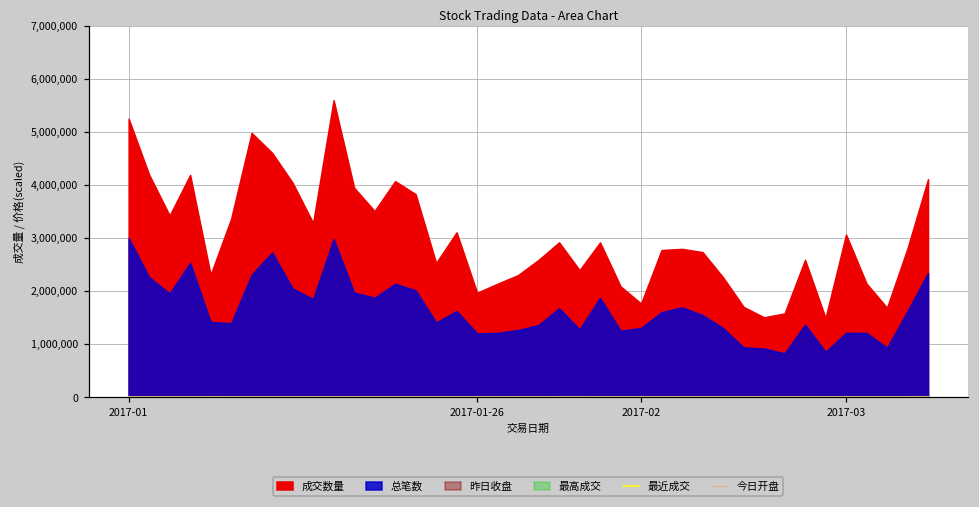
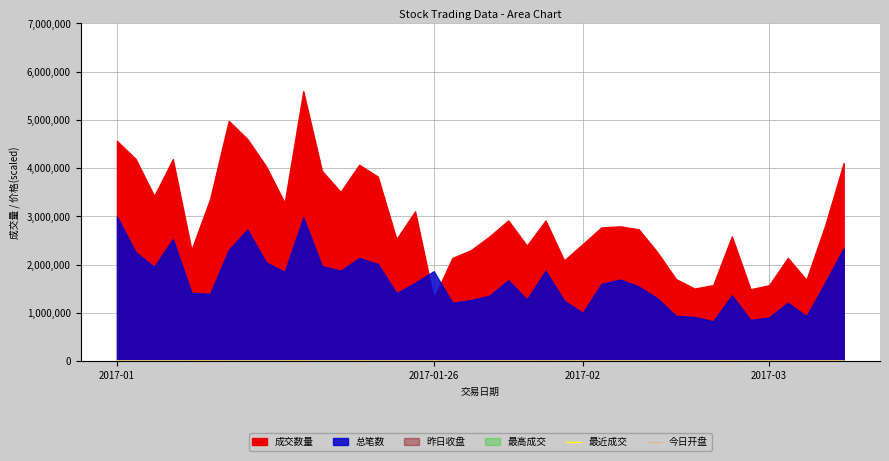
  {
    "成交数量": {
-     "2017-01": "5,200,000",
-     "2017-01-26": "2,000,000",
-     "2017-02": "1,800,000",
-     "2017-03": "3,100,000"
+     "2017-01": "4,600,000",
+     "2017-01-26": "1,300,000",
+     "2017-02": "2,400,000",
+     "2017-03": "1,600,000"
    },
    "最高成交": {
      "2017-01": "0",
      "2017-01-26": "0",
      "2017-02": "0",
      "2017-03": "0"
    },
    "总笔数": {
      "2017-01": "3,000,000",
-     "2017-01-26": "1,200,000",
-     "2017-02": "1,300,000",
-     "2017-03": "1,200,000"
+     "2017-01-26": "1,900,000",
+     "2017-02": "1,000,000",
+     "2017-03": "900,000"
    }
  }
